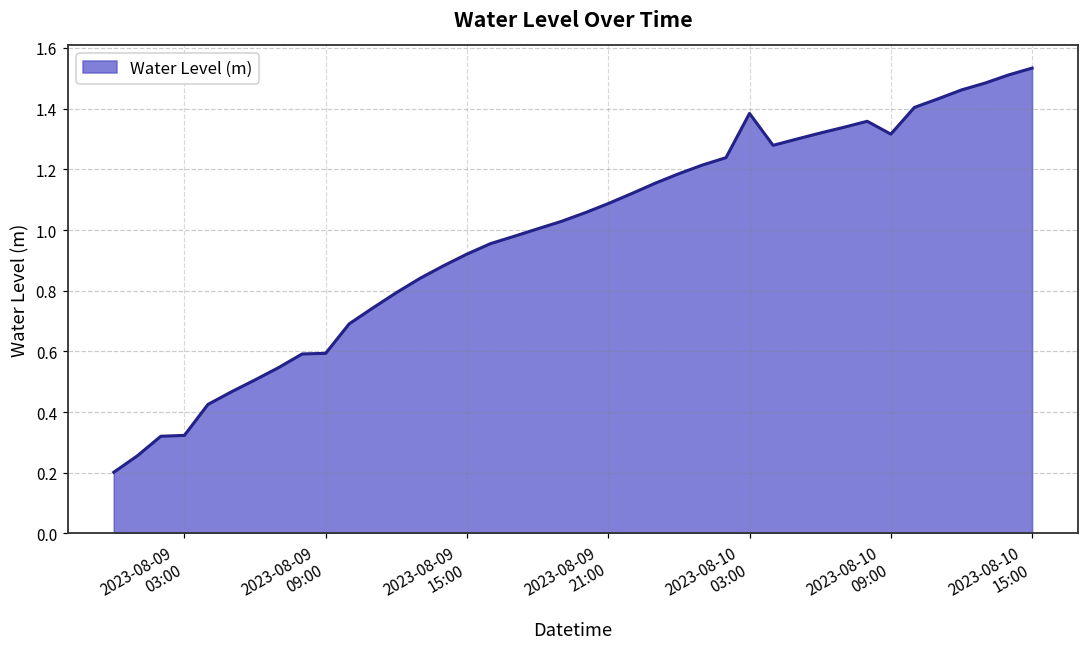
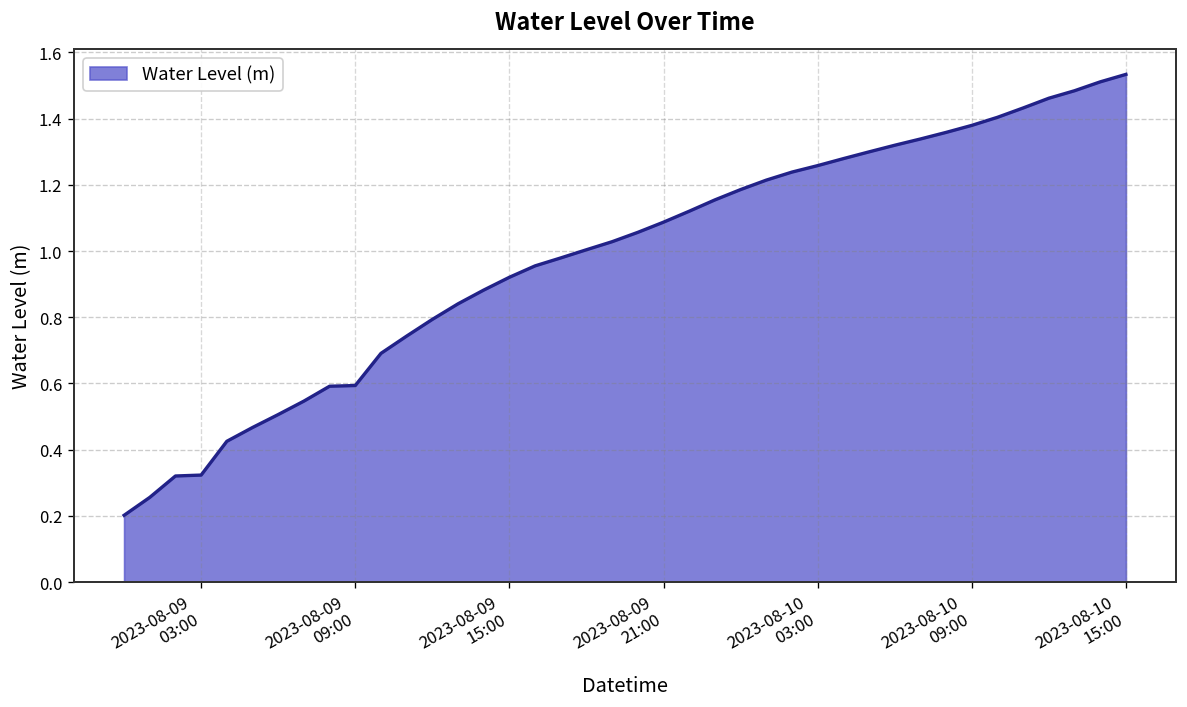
  {
    "2023-08-09 03:00": 0.32,
    "2023-08-09 09:00": 0.59,
    "2023-08-09 15:00": 0.92,
    "2023-08-09 21:00": 1.09,
-   "2023-08-10 03:00": 1.38,
-   "2023-08-10 09:00": 1.32,
+   "2023-08-10 03:00": 1.26,
+   "2023-08-10 09:00": 1.38,
    "2023-08-10 15:00": 1.53
  }
